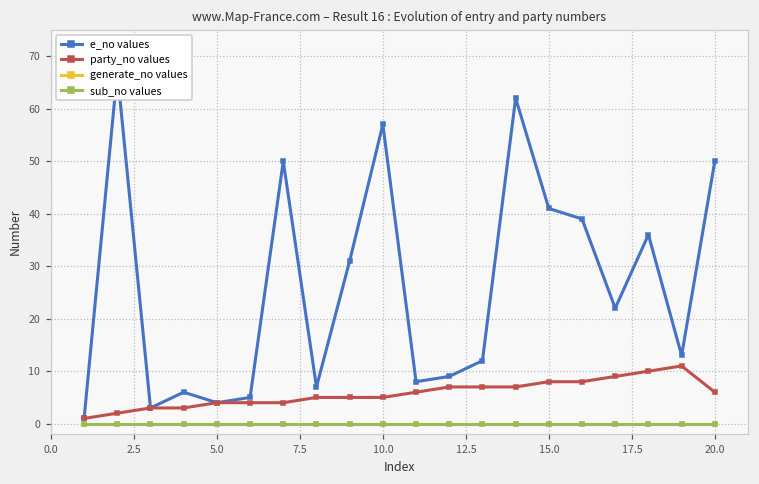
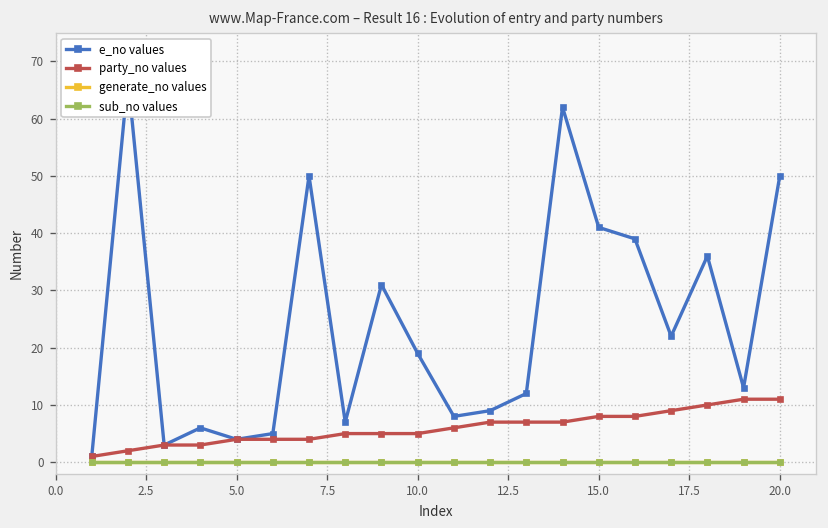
  {
    "e_no values": {
-     "10.0": 57,
+     "10.0": 19,
      "15.0": 41,
      "20.0": 50
    },
    "party_no values": {
      "10.0": 5,
      "15.0": 8,
-     "20.0": 6
+     "20.0": 11
    },
    "sub_no values": {
      "5.0": 0,
      "10.0": 0,
      "15.0": 0,
      "20.0": 0
    }
  }
